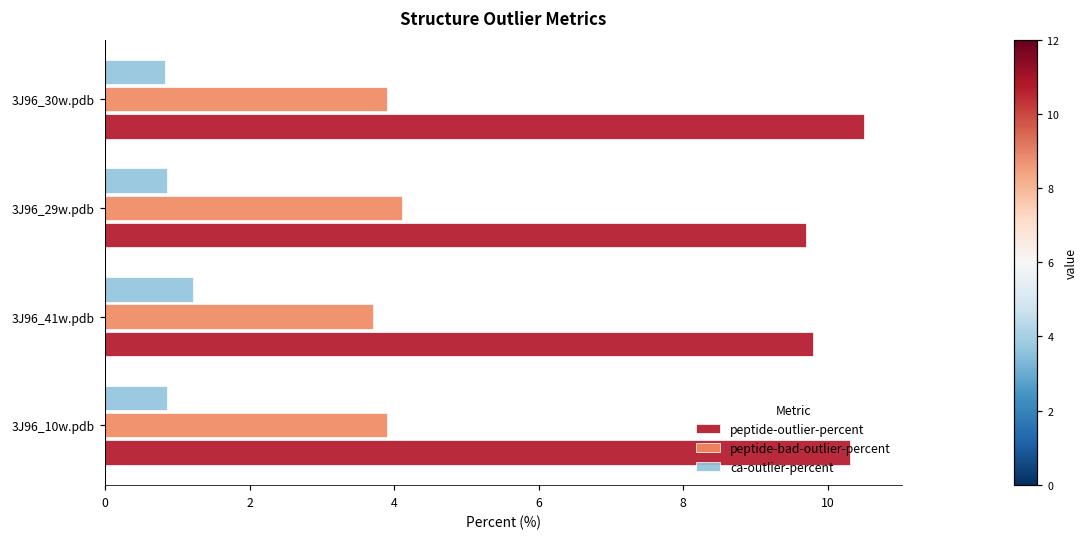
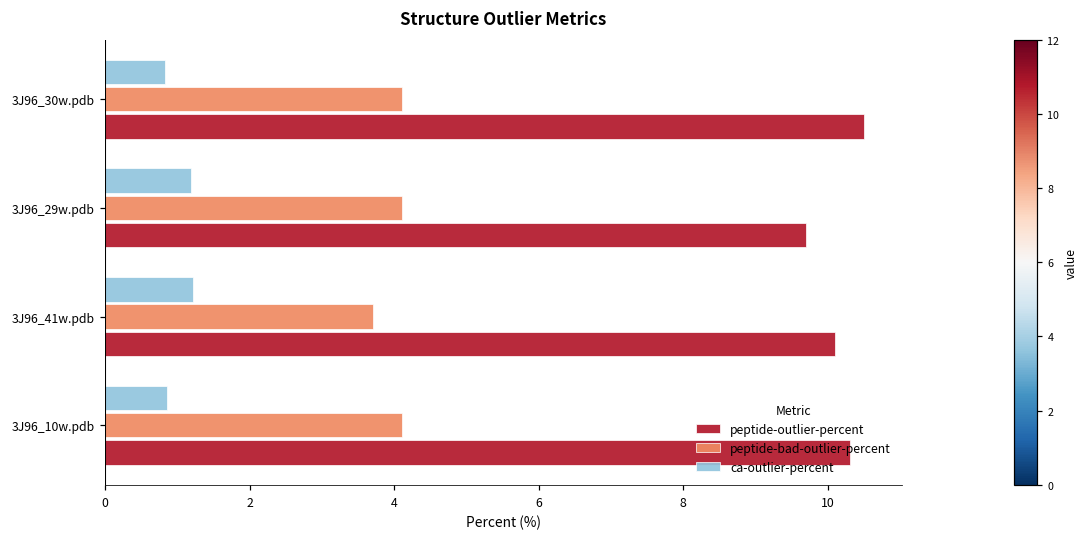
  {
    "peptide-outlier-percent": {
      "3J96_30w.pdb": 10.5,
      "3J96_29w.pdb": 9.7,
-     "3J96_41w.pdb": 9.8,
+     "3J96_41w.pdb": 10.1,
      "3J96_10w.pdb": 10.3
    },
    "peptide-bad-outlier-percent": {
-     "3J96_30w.pdb": 3.9,
+     "3J96_30w.pdb": 4.1,
      "3J96_29w.pdb": 4.1,
      "3J96_41w.pdb": 3.7,
-     "3J96_10w.pdb": 3.9
+     "3J96_10w.pdb": 4.1
    },
    "ca-outlier-percent": {
      "3J96_30w.pdb": 0.8,
-     "3J96_29w.pdb": 0.9,
+     "3J96_29w.pdb": 1.2,
      "3J96_41w.pdb": 1.2,
      "3J96_10w.pdb": 0.9
    }
  }
